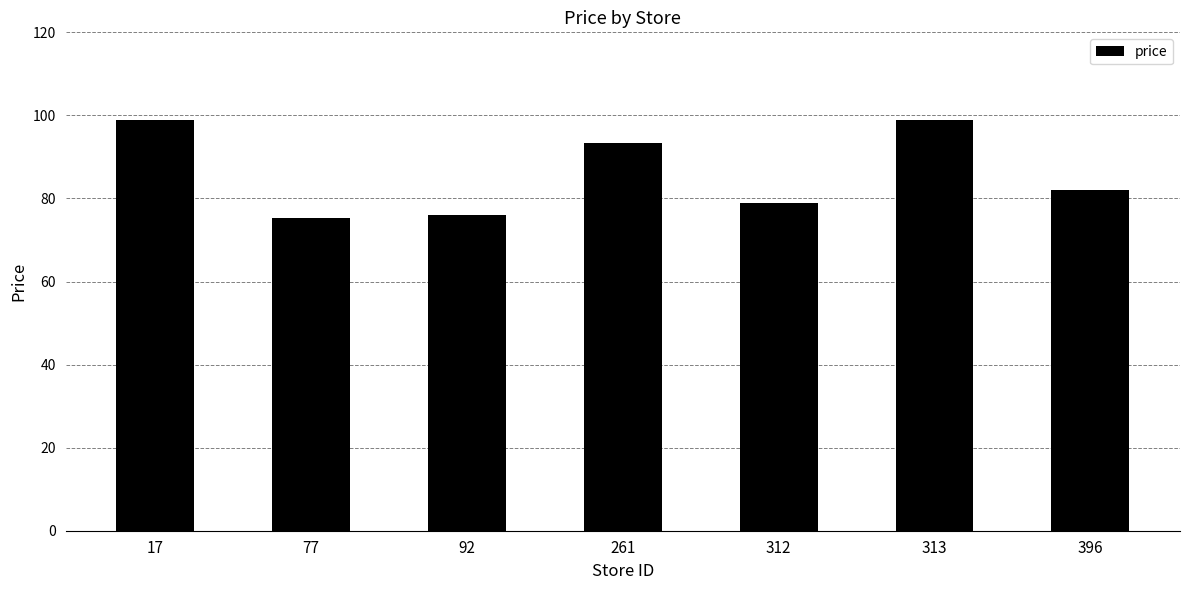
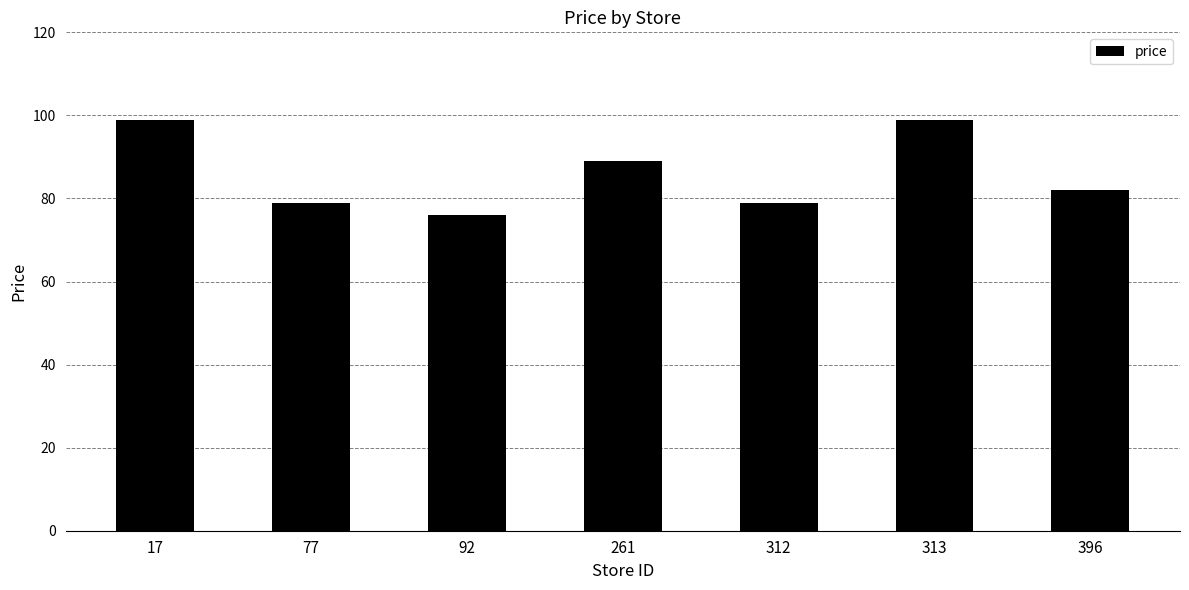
  {
    "17": 99,
-   "77": 75,
+   "77": 79,
    "92": 76,
-   "261": 93,
+   "261": 89,
    "312": 79,
    "313": 99,
    "396": 82
  }
